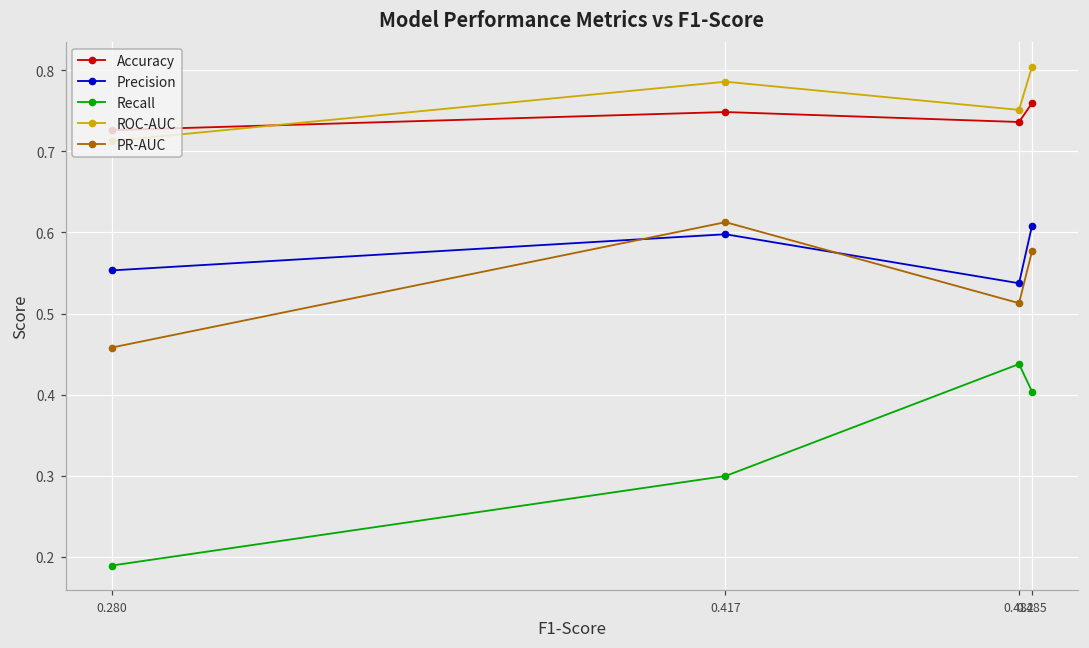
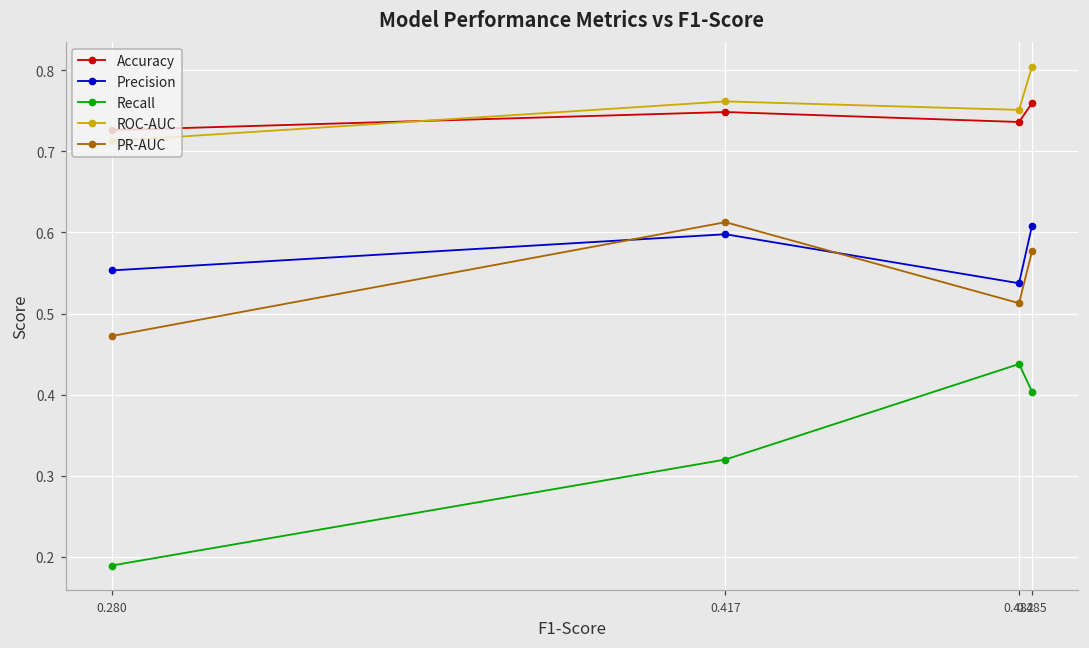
  {
    "Accuracy": {
      "0.417": 0.75
    },
    "Precision": {
      "0.280": 0.55,
      "0.417": 0.60
    },
    "Recall": {
      "0.280": 0.19,
-     "0.417": 0.30
+     "0.417": 0.32
    },
    "ROC-AUC": {
-     "0.417": 0.79
+     "0.417": 0.76
    },
    "PR-AUC": {
-     "0.280": 0.46,
+     "0.280": 0.47,
      "0.417": 0.61
    }
  }
